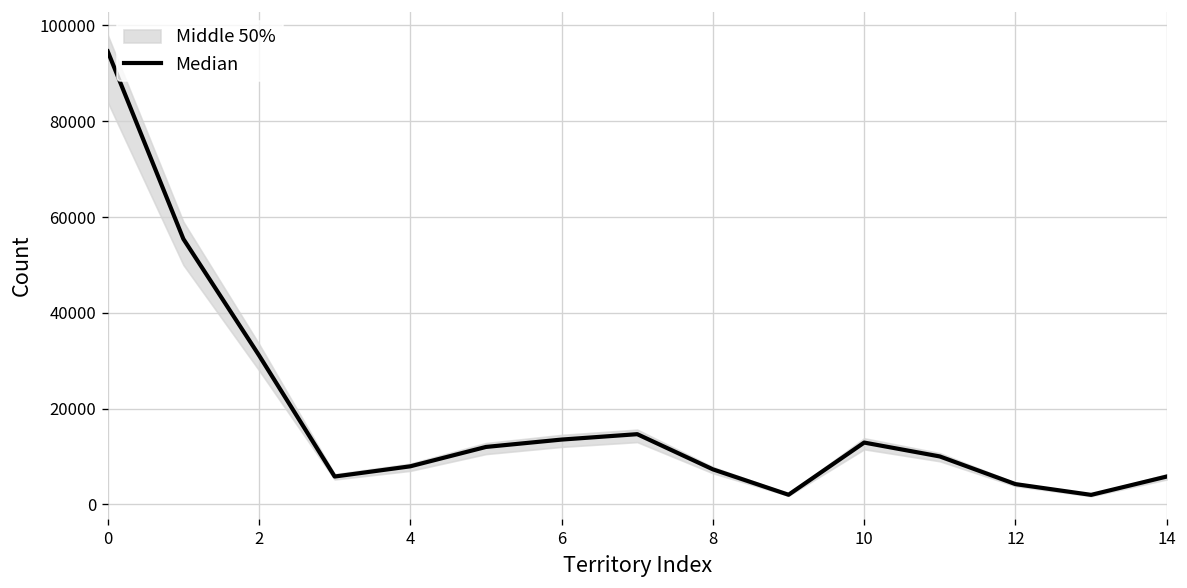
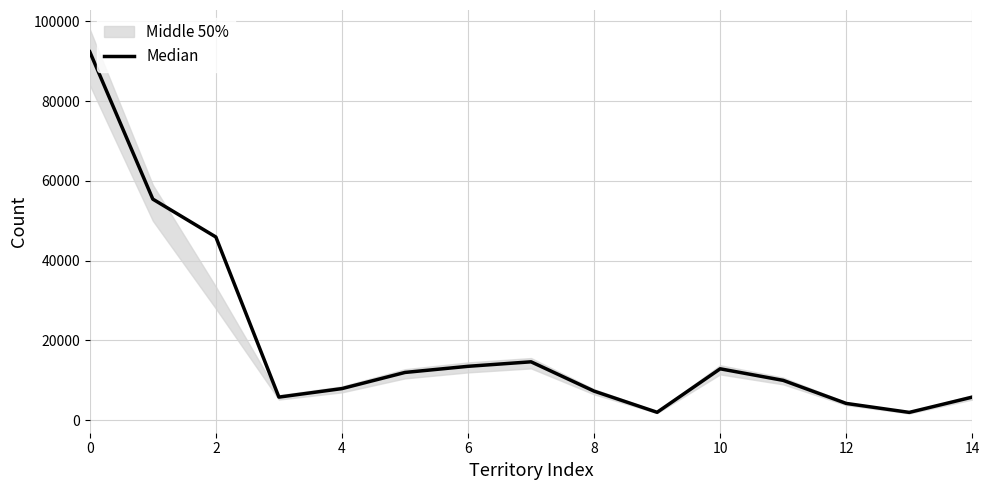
  {
    "Median": {
-     "0": 95000,
-     "2": 31000,
+     "0": 92000,
+     "2": 46000,
      "6": 14000,
      "10": 13000
    }
  }
